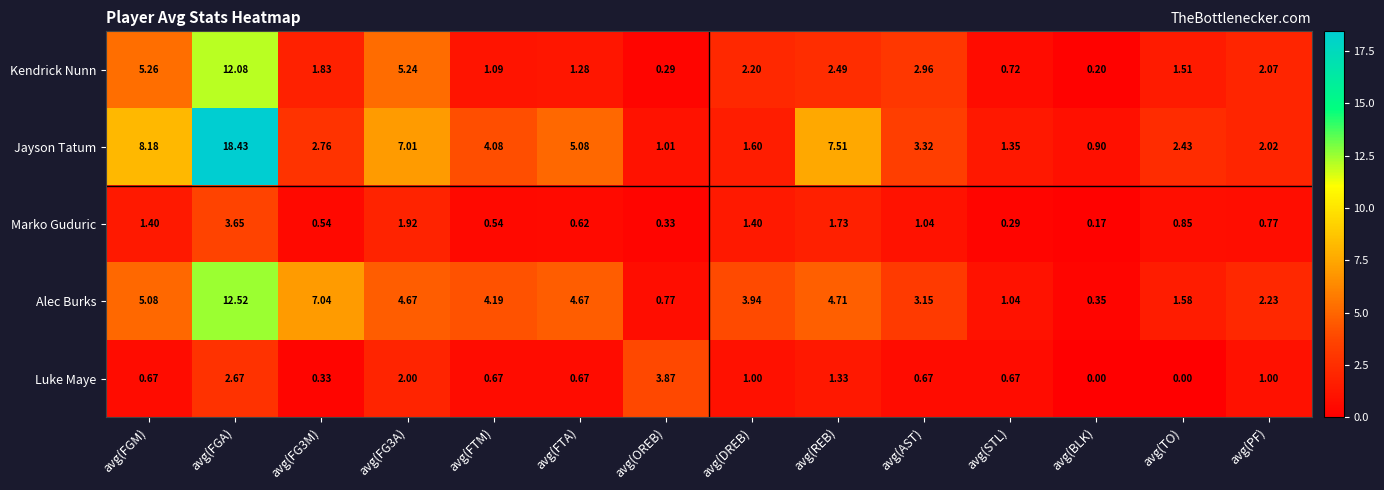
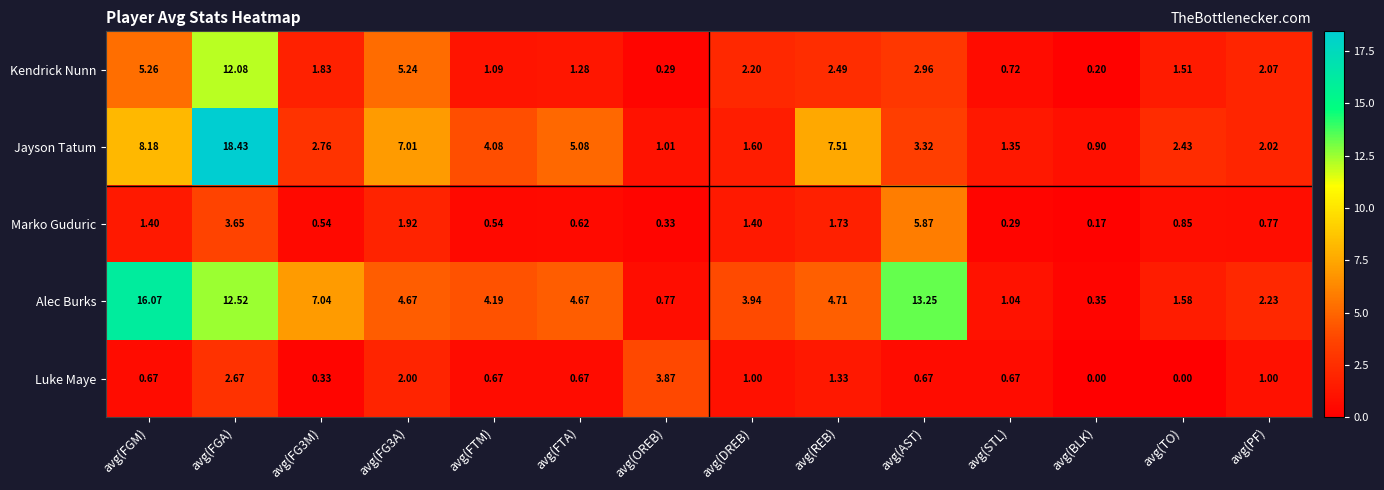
  {
    "Kendrick Nunn": {
      "avg(FGM)": 5.26,
      "avg(FGA)": 12.08,
      "avg(FG3M)": 1.83,
      "avg(FG3A)": 5.24,
      "avg(FTM)": 1.09,
      "avg(FTA)": 1.28,
      "avg(OREB)": 0.29,
      "avg(DREB)": 2.20,
      "avg(REB)": 2.49,
      "avg(AST)": 2.96,
      "avg(STL)": 0.72,
      "avg(BLK)": 0.20,
      "avg(TO)": 1.51,
      "avg(PF)": 2.07
    },
    "Jayson Tatum": {
      "avg(FGM)": 8.18,
      "avg(FGA)": 18.43,
      "avg(FG3M)": 2.76,
      "avg(FG3A)": 7.01,
      "avg(FTM)": 4.08,
      "avg(FTA)": 5.08,
      "avg(OREB)": 1.01,
      "avg(DREB)": 1.60,
      "avg(REB)": 7.51,
      "avg(AST)": 3.32,
      "avg(STL)": 1.35,
      "avg(BLK)": 0.90,
      "avg(TO)": 2.43,
      "avg(PF)": 2.02
    },
    "Marko Guduric": {
      "avg(FGM)": 1.40,
      "avg(FGA)": 3.65,
      "avg(FG3M)": 0.54,
      "avg(FG3A)": 1.92,
      "avg(FTM)": 0.54,
      "avg(FTA)": 0.62,
      "avg(OREB)": 0.33,
      "avg(DREB)": 1.40,
      "avg(REB)": 1.73,
-     "avg(AST)": 1.04,
+     "avg(AST)": 5.87,
      "avg(STL)": 0.29,
      "avg(BLK)": 0.17,
      "avg(TO)": 0.85,
      "avg(PF)": 0.77
    },
    "Alec Burks": {
-     "avg(FGM)": 5.08,
+     "avg(FGM)": 16.07,
      "avg(FGA)": 12.52,
      "avg(FG3M)": 7.04,
      "avg(FG3A)": 4.67,
      "avg(FTM)": 4.19,
      "avg(FTA)": 4.67,
      "avg(OREB)": 0.77,
      "avg(DREB)": 3.94,
      "avg(REB)": 4.71,
-     "avg(AST)": 3.15,
+     "avg(AST)": 13.25,
      "avg(STL)": 1.04,
      "avg(BLK)": 0.35,
      "avg(TO)": 1.58,
      "avg(PF)": 2.23
    },
    "Luke Maye": {
      "avg(FGM)": 0.67,
      "avg(FGA)": 2.67,
      "avg(FG3M)": 0.33,
      "avg(FG3A)": 2.00,
      "avg(FTM)": 0.67,
      "avg(FTA)": 0.67,
      "avg(OREB)": 3.87,
      "avg(DREB)": 1.00,
      "avg(REB)": 1.33,
      "avg(AST)": 0.67,
      "avg(STL)": 0.67,
      "avg(BLK)": 0.00,
      "avg(TO)": 0.00,
      "avg(PF)": 1.00
    }
  }
